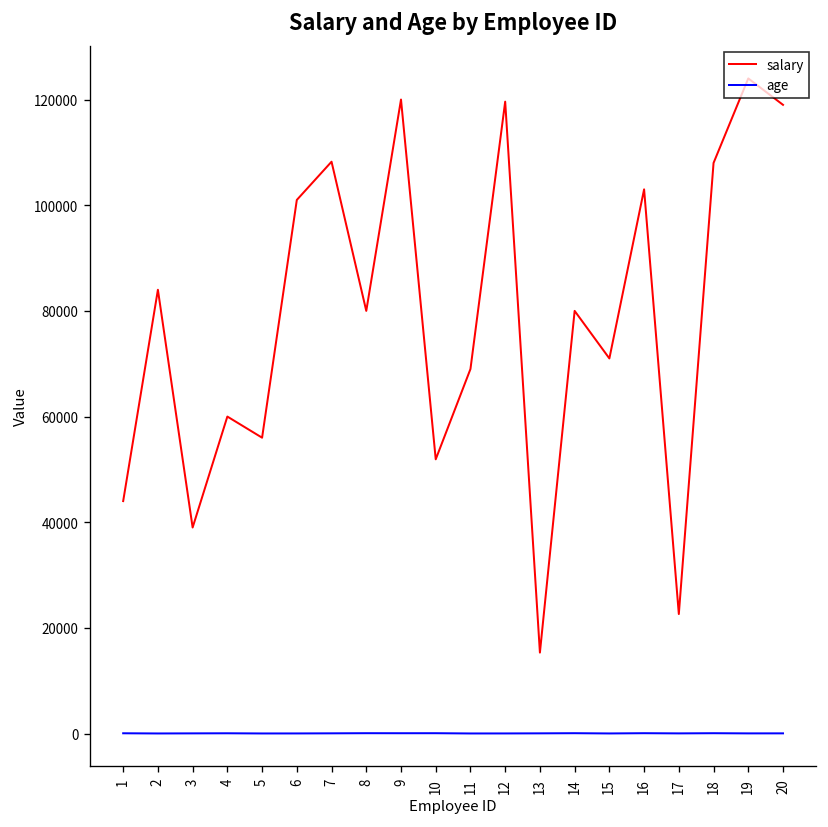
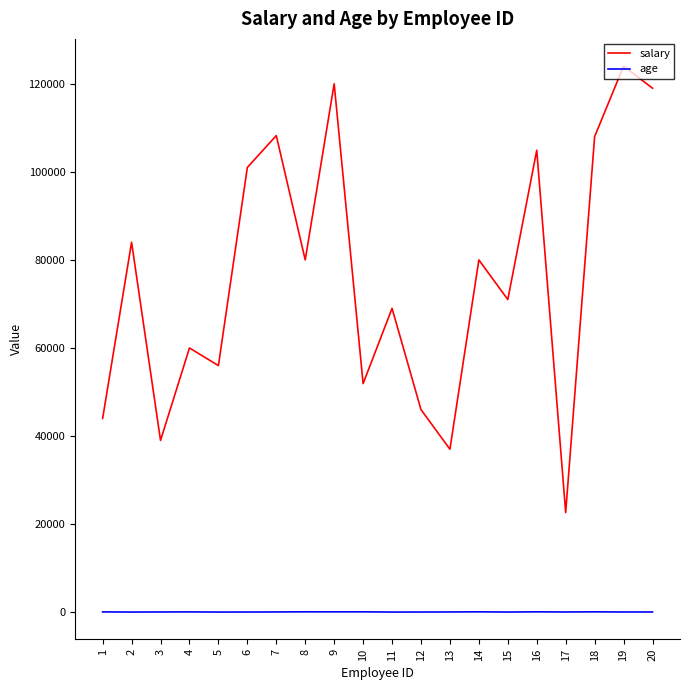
  {
    "salary": {
      "1": 44000,
      "2": 84000,
      "3": 39000,
      "4": 60000,
      "5": 56000,
      "6": 101000,
      "7": 108000,
      "8": 80000,
      "9": 120000,
      "10": 52000,
      "11": 69000,
-     "12": 120000,
-     "13": 15000,
+     "12": 46000,
+     "13": 37000,
      "14": 80000,
      "15": 71000,
-     "16": 103000,
+     "16": 105000,
      "17": 23000,
      "18": 108000,
      "20": 119000
    },
    "age": {
      "1": 0,
      "2": 0,
      "3": 0,
      "4": 0,
      "5": 0,
      "6": 0,
      "7": 0,
      "8": 0,
      "9": 0,
      "10": 0,
      "11": 0,
      "12": 0,
      "13": 0,
      "14": 0,
      "15": 0,
      "16": 0,
      "17": 0,
      "18": 0,
      "19": 0,
      "20": 0
    }
  }
